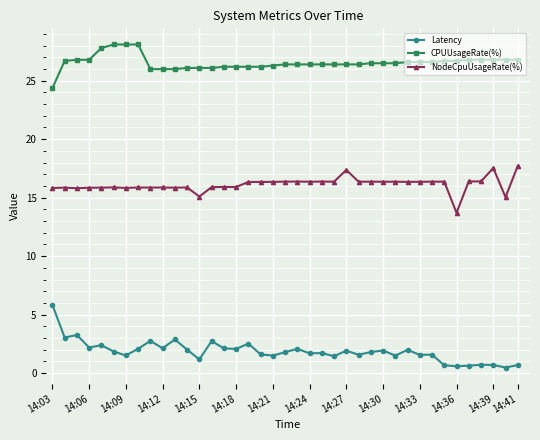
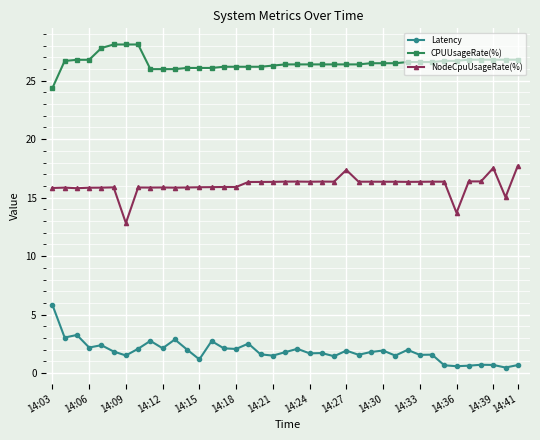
  {
    "NodeCpuUsageRate(%)": {
      "14:03": 15.8,
      "14:06": 15.8,
-     "14:09": 15.8,
+     "14:09": 12.8,
      "14:12": 15.9,
-     "14:15": 15.1,
+     "14:15": 15.9,
      "14:18": 15.9,
      "14:21": 16.3,
      "14:24": 16.4,
      "14:27": 17.4,
      "14:30": 16.4,
      "14:33": 16.4,
      "14:36": 13.7,
      "14:39": 17.5,
      "14:41": 17.7
    }
  }
